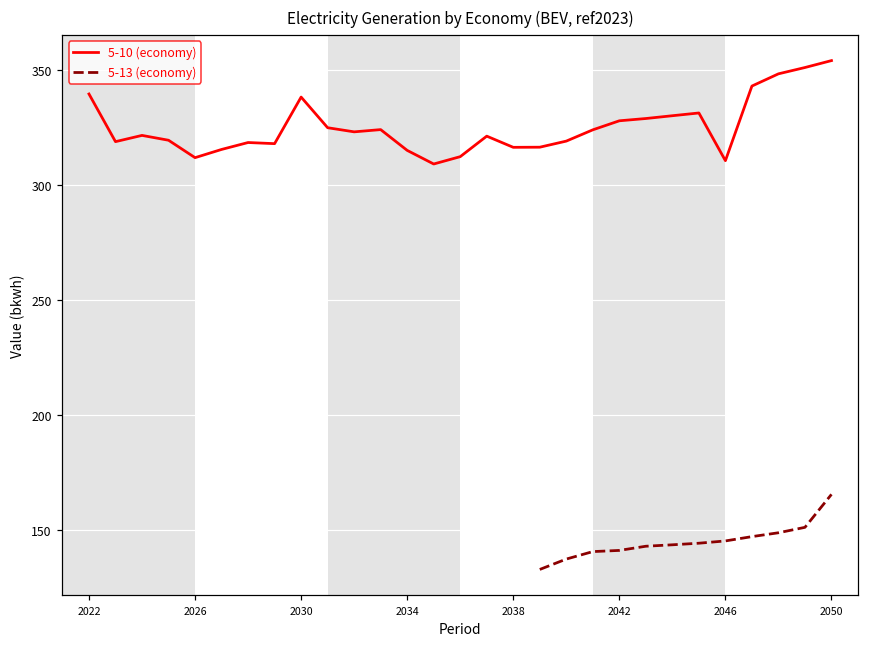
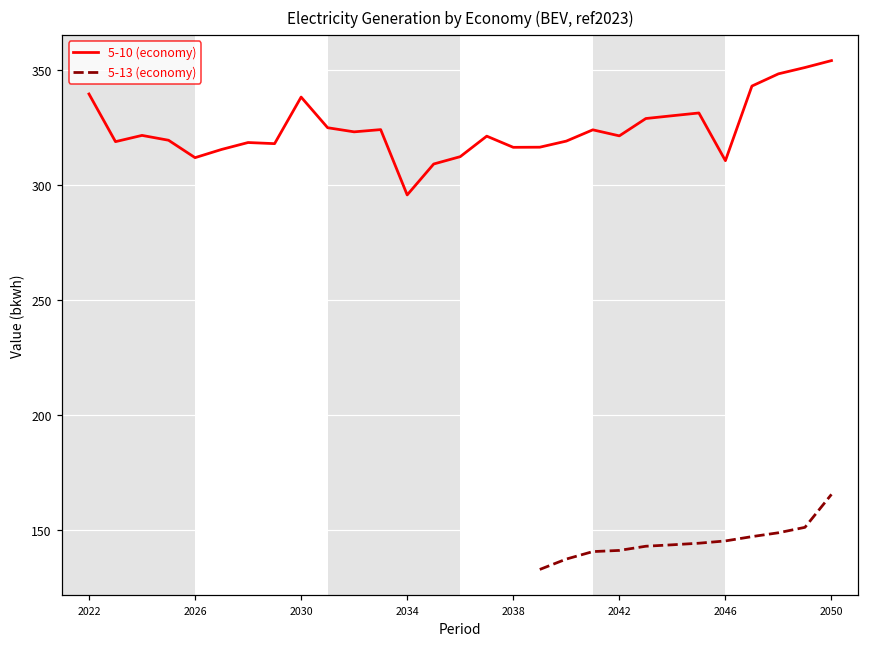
  {
    "5-10 (economy)": {
      "2022": 339,
      "2026": 312,
      "2030": 338,
-     "2034": 315,
+     "2034": 296,
      "2038": 316,
-     "2042": 328,
+     "2042": 321,
      "2046": 310,
      "2050": 354
    },
    "5-13 (economy)": {
      "2042": 141,
      "2046": 145,
      "2050": 165
    }
  }
